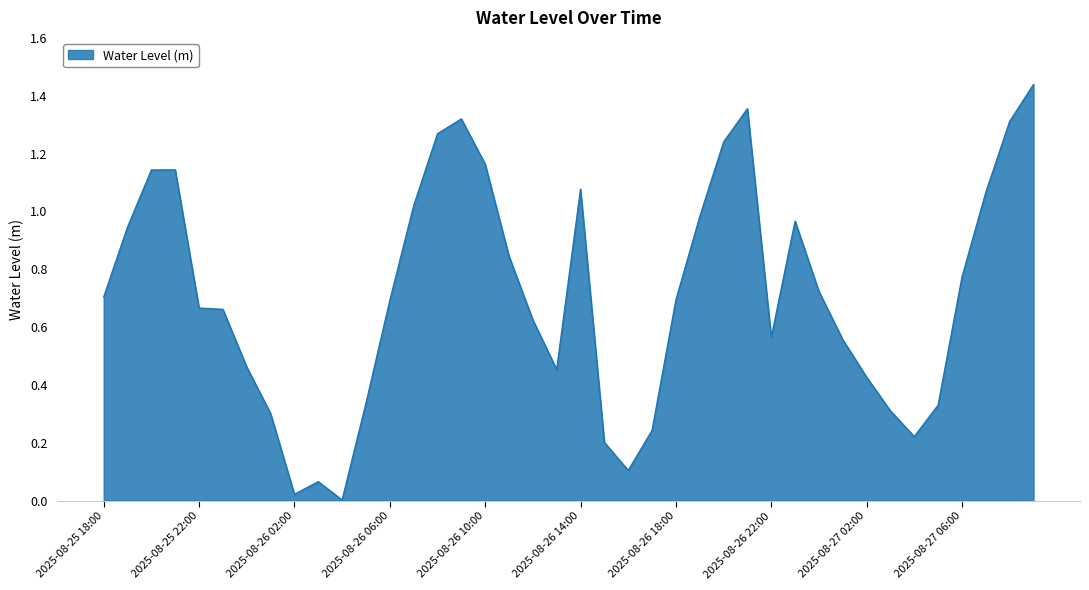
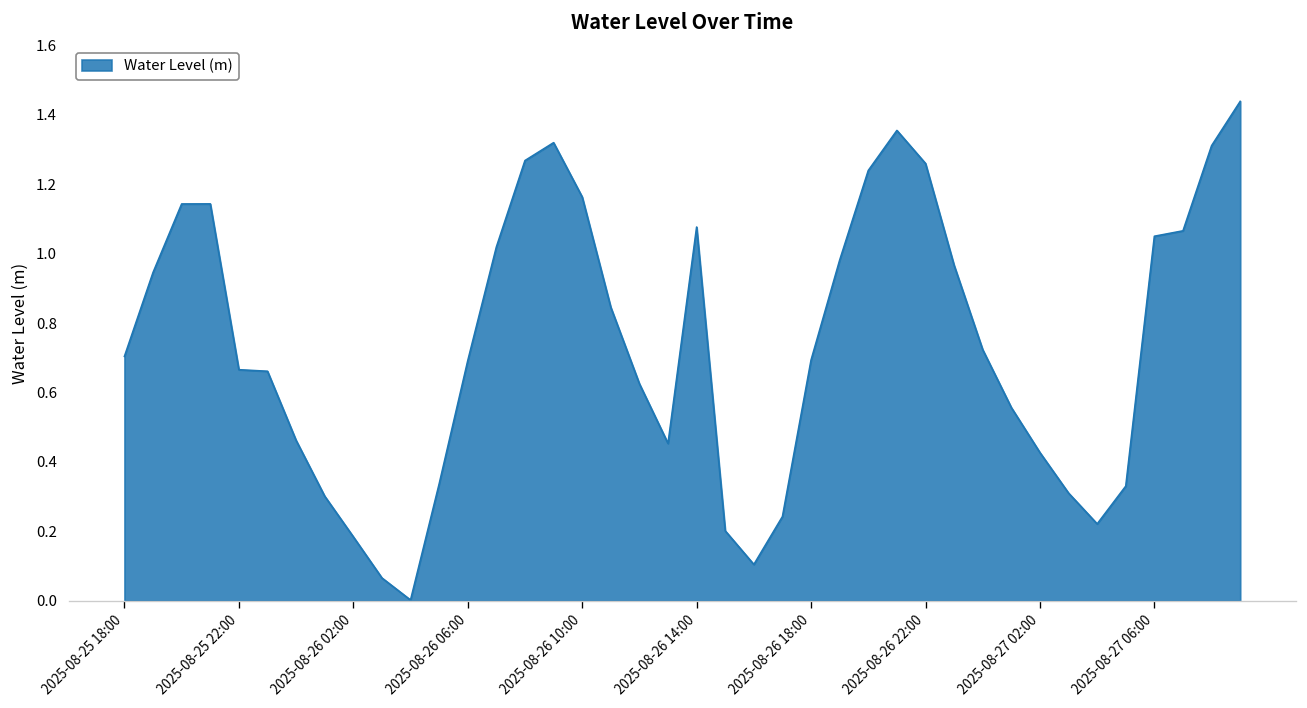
  {
    "2025-08-25 18:00": 0.70,
    "2025-08-25 22:00": 0.67,
-   "2025-08-26 02:00": 0.02,
+   "2025-08-26 02:00": 0.18,
    "2025-08-26 06:00": 0.69,
    "2025-08-26 10:00": 1.16,
    "2025-08-26 14:00": 1.08,
    "2025-08-26 18:00": 0.69,
-   "2025-08-26 22:00": 0.56,
+   "2025-08-26 22:00": 1.26,
    "2025-08-27 02:00": 0.43,
-   "2025-08-27 06:00": 0.77
+   "2025-08-27 06:00": 1.05
  }
